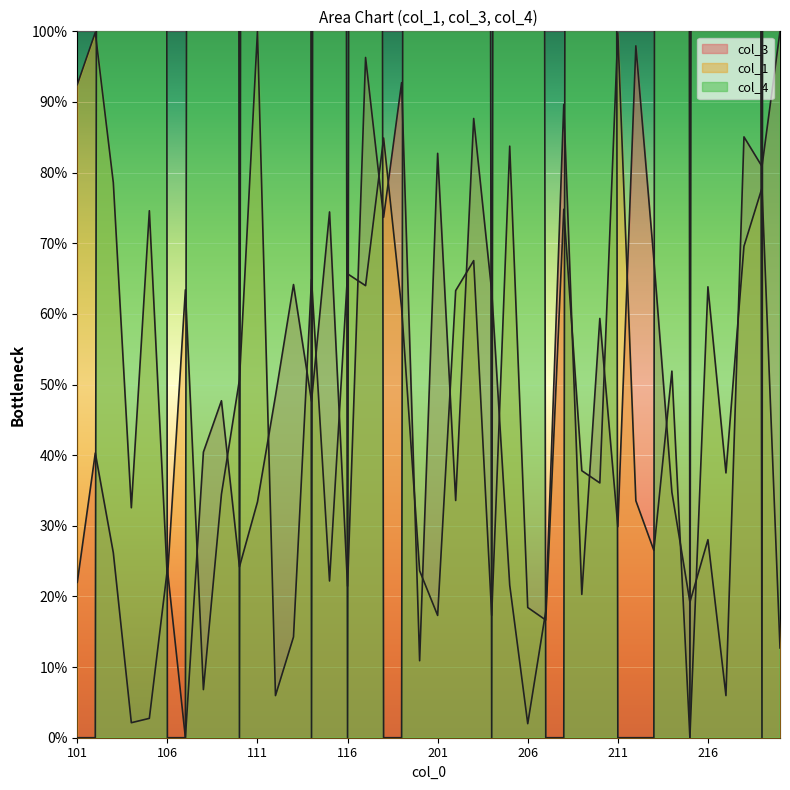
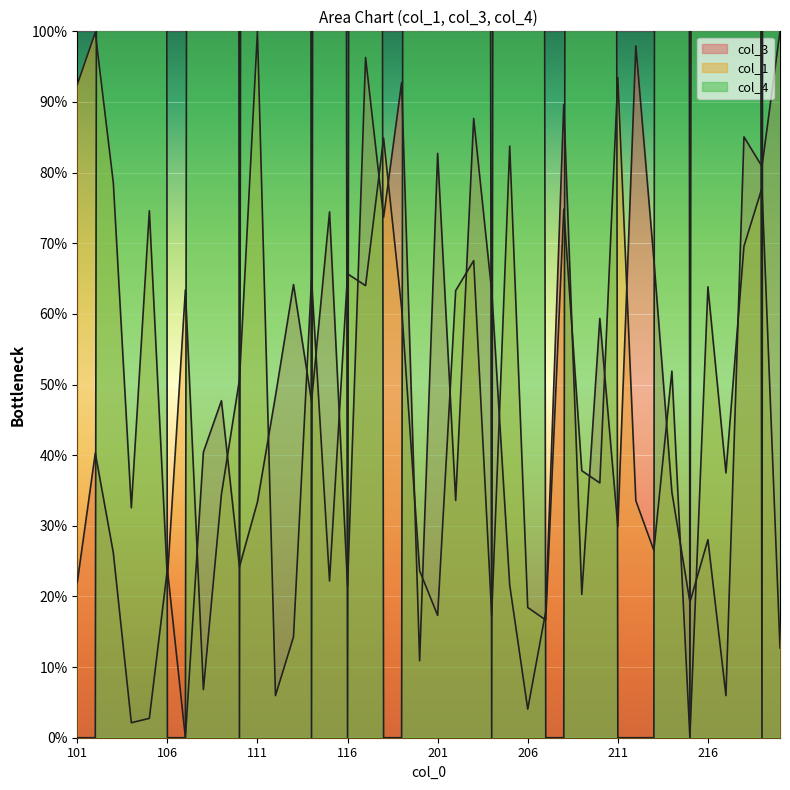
  {
    "col_3": {
      "101": "22%",
      "106": "24%",
      "111": "33%",
      "116": "21%",
      "201": "83%",
-     "206": "2%",
+     "206": "4%",
      "211": "30%",
      "216": "28%"
    },
    "col_1": {
      "101": "92%",
      "106": "22%",
      "111": "100%",
      "116": "66%",
      "201": "17%",
      "206": "18%",
-     "211": "100%",
+     "211": "93%",
      "216": "64%"
    },
    "col_4": {
      "101": "0%",
      "106": "0%",
      "116": "0%",
      "211": "0%"
    }
  }
